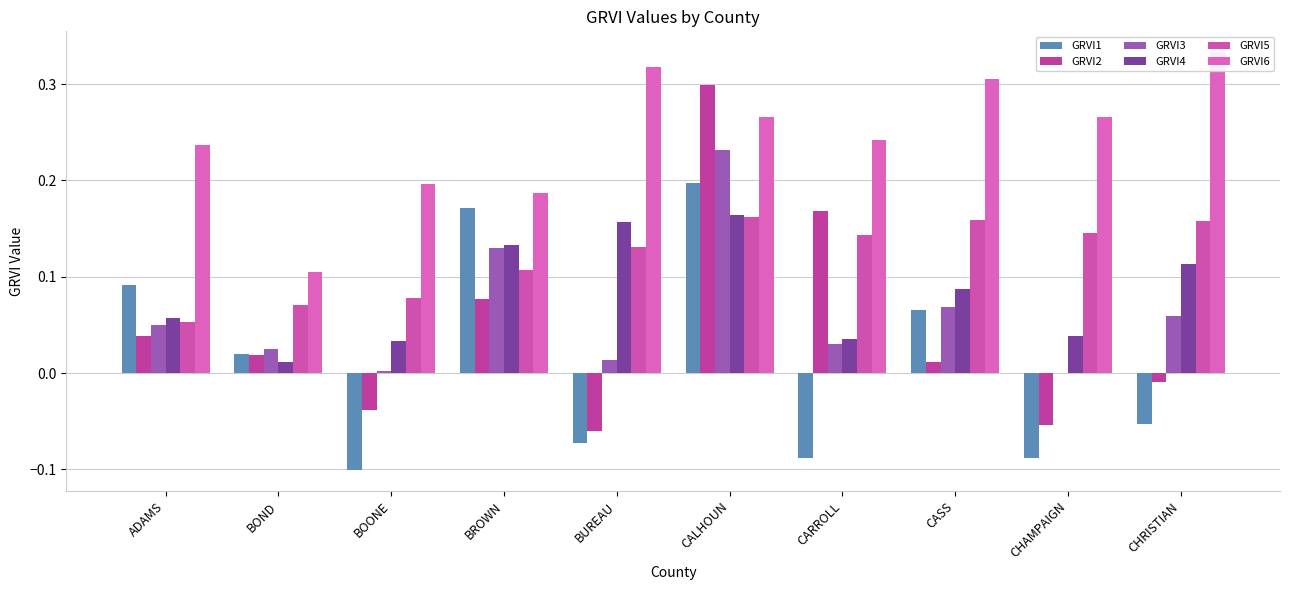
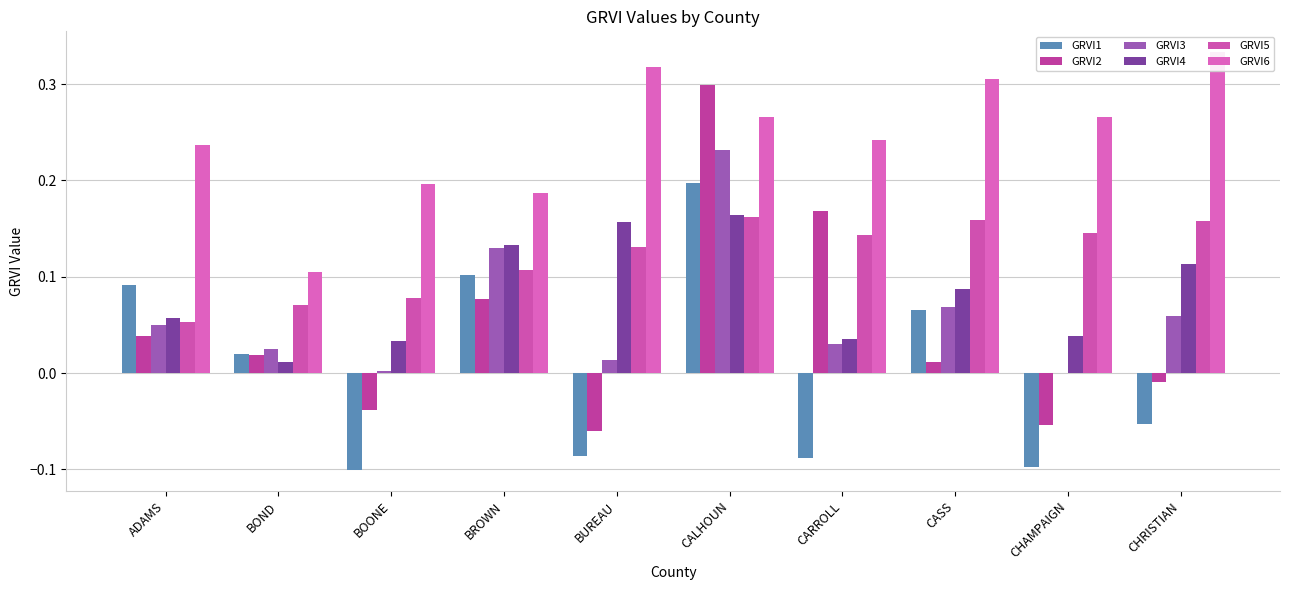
  {
    "GRVI1": {
      "ADAMS": 0.09,
      "BOND": 0.02,
      "BOONE": -0.10,
-     "BROWN": 0.17,
-     "BUREAU": -0.07,
+     "BROWN": 0.10,
+     "BUREAU": -0.09,
      "CALHOUN": 0.20,
      "CARROLL": -0.09,
      "CASS": 0.07,
-     "CHAMPAIGN": -0.09,
+     "CHAMPAIGN": -0.10,
      "CHRISTIAN": -0.05
    }
  }
